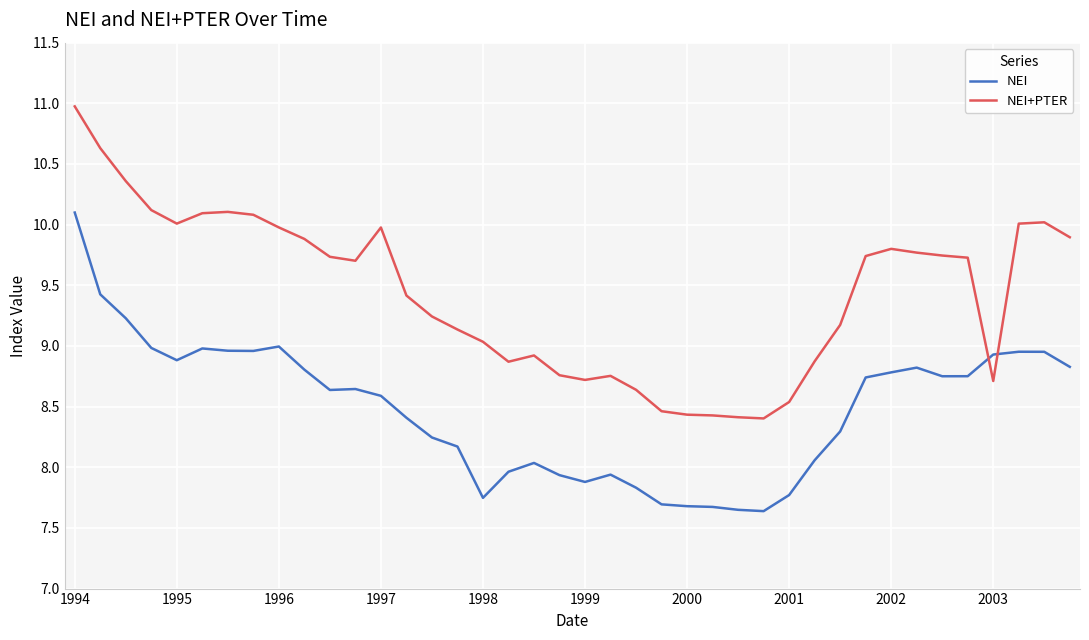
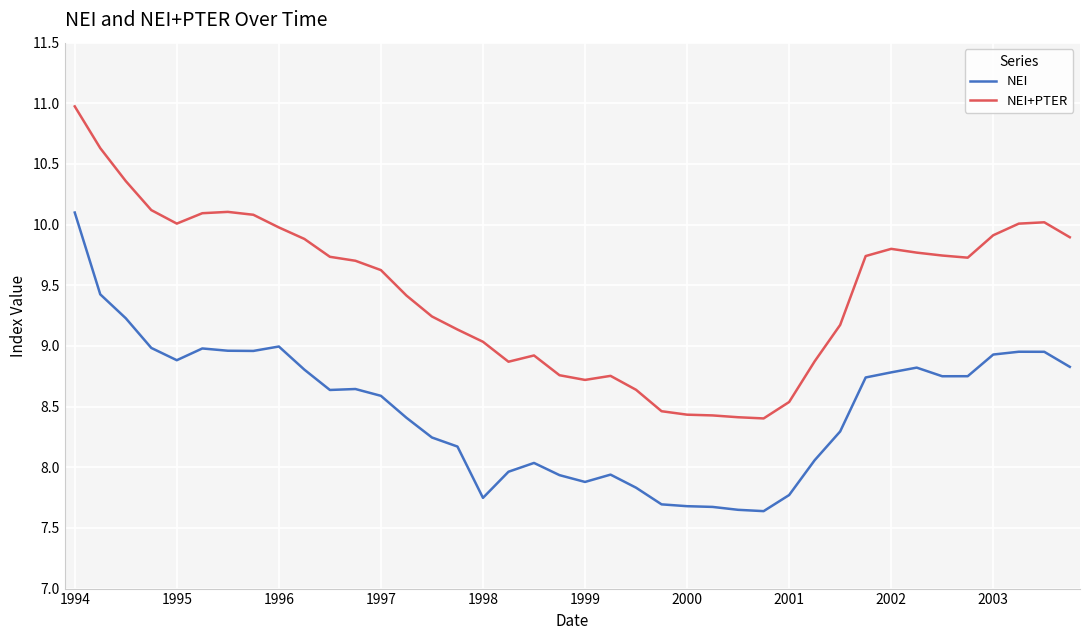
  {
    "NEI": {
      "1994": 10.10,
      "1995": 8.88,
      "1996": 9.00,
      "1997": 8.59,
      "1998": 7.75,
      "1999": 7.88,
      "2000": 7.68,
      "2001": 7.77,
      "2002": 8.78,
      "2003": 8.93
    },
    "NEI+PTER": {
      "1994": 10.97,
      "1995": 10.01,
      "1996": 9.98,
-     "1997": 9.98,
+     "1997": 9.63,
      "1998": 9.03,
      "1999": 8.72,
      "2000": 8.43,
      "2001": 8.54,
      "2002": 9.80,
-     "2003": 8.71
+     "2003": 9.91
    }
  }
